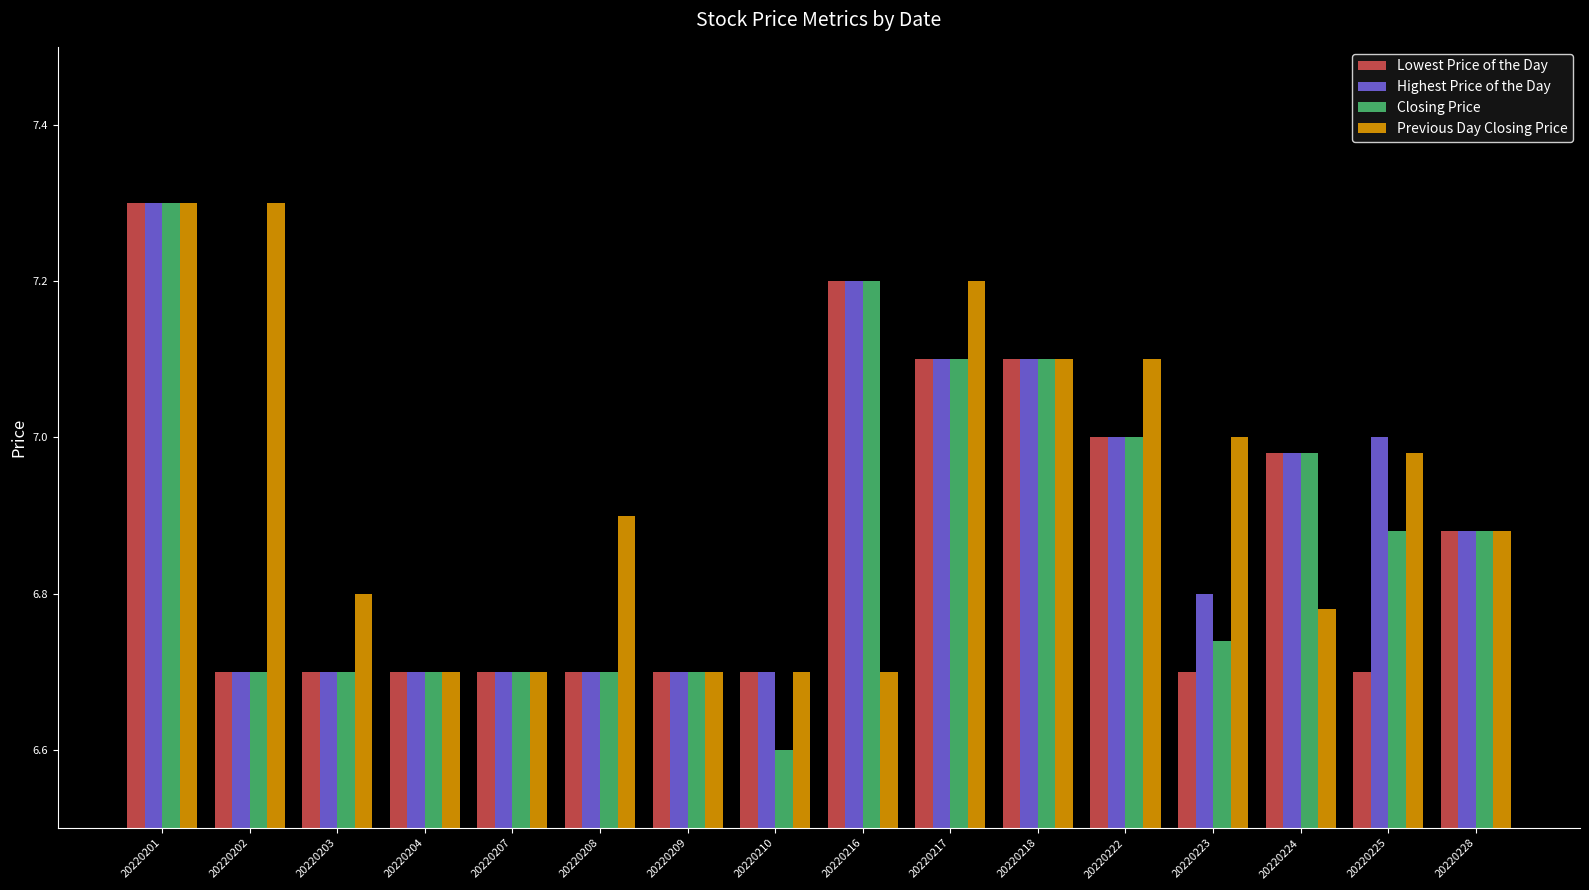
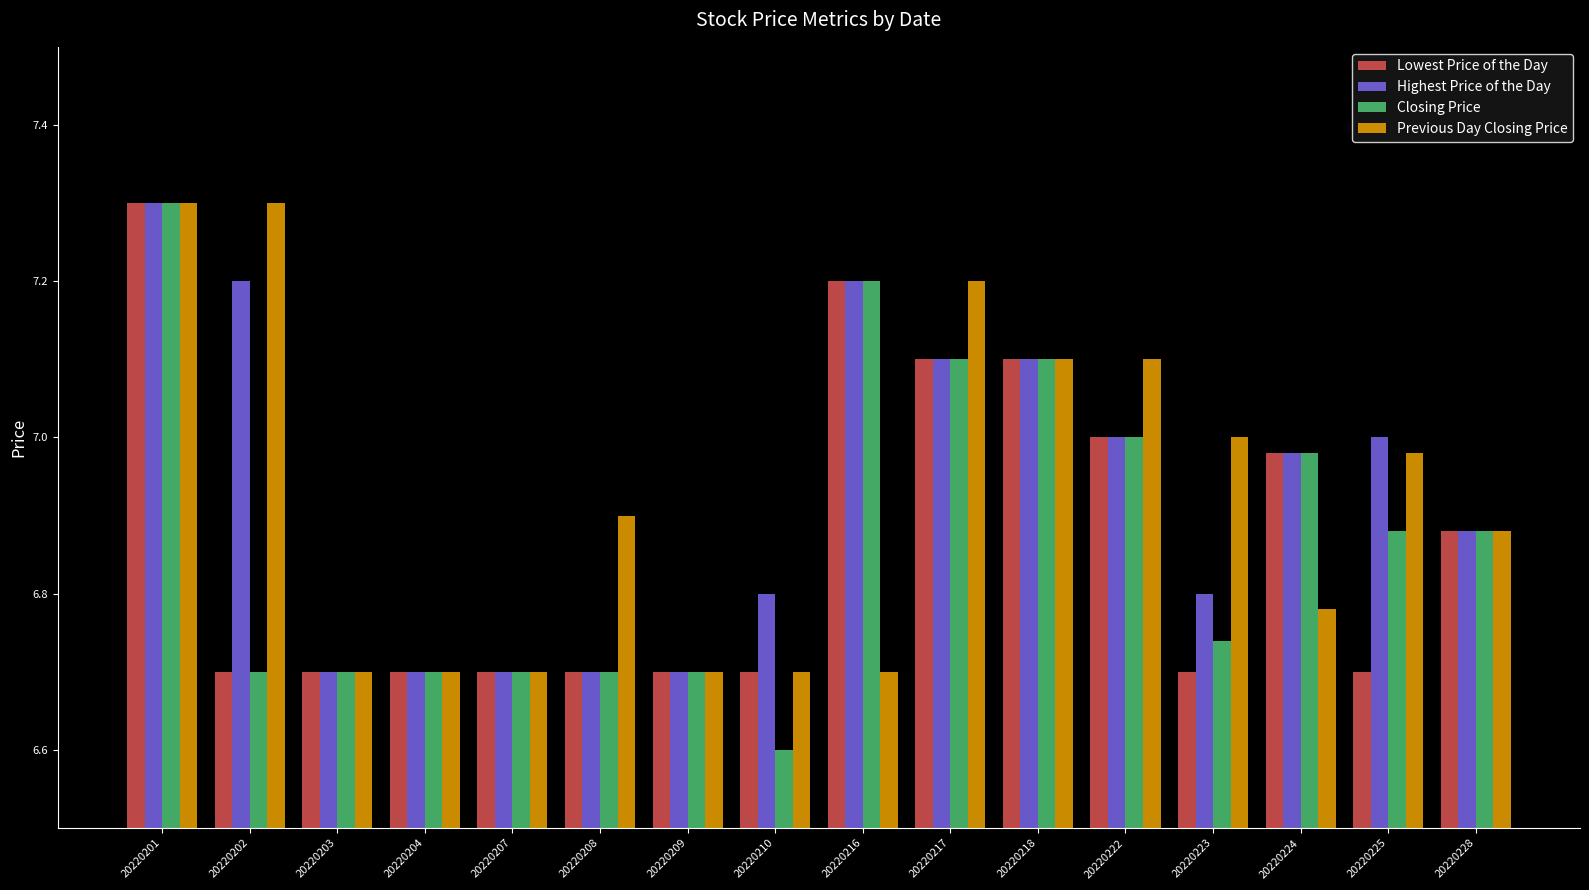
  {
    "Lowest Price of the Day": {
      "20220201": 7.3,
      "20220202": 6.7,
      "20220203": 6.7,
      "20220204": 6.7,
      "20220207": 6.7,
      "20220208": 6.7,
      "20220209": 6.7,
      "20220210": 6.7,
      "20220216": 7.2,
      "20220217": 7.1,
      "20220218": 7.1,
      "20220222": 7.0,
      "20220223": 6.7,
      "20220224": 6.98,
      "20220225": 6.7,
      "20220228": 6.88
    },
    "Highest Price of the Day": {
      "20220201": 7.3,
-     "20220202": 6.7,
+     "20220202": 7.2,
      "20220203": 6.7,
      "20220204": 6.7,
      "20220207": 6.7,
      "20220208": 6.7,
      "20220209": 6.7,
-     "20220210": 6.7,
+     "20220210": 6.8,
      "20220216": 7.2,
      "20220217": 7.1,
      "20220218": 7.1,
      "20220222": 7.0,
      "20220223": 6.8,
      "20220224": 6.98,
      "20220225": 7.0,
      "20220228": 6.88
    },
    "Closing Price": {
      "20220201": 7.3,
      "20220202": 6.7,
      "20220203": 6.7,
      "20220204": 6.7,
      "20220207": 6.7,
      "20220208": 6.7,
      "20220209": 6.7,
      "20220210": 6.6,
      "20220216": 7.2,
      "20220217": 7.1,
      "20220218": 7.1,
      "20220222": 7.0,
      "20220223": 6.74,
      "20220224": 6.98,
      "20220225": 6.88,
      "20220228": 6.88
    },
    "Previous Day Closing Price": {
      "20220201": 7.3,
      "20220202": 7.3,
-     "20220203": 6.8,
+     "20220203": 6.7,
      "20220204": 6.7,
      "20220207": 6.7,
      "20220208": 6.9,
      "20220209": 6.7,
      "20220210": 6.7,
      "20220216": 6.7,
      "20220217": 7.2,
      "20220218": 7.1,
      "20220222": 7.1,
      "20220223": 7.0,
      "20220224": 6.78,
      "20220225": 6.98,
      "20220228": 6.88
    }
  }
